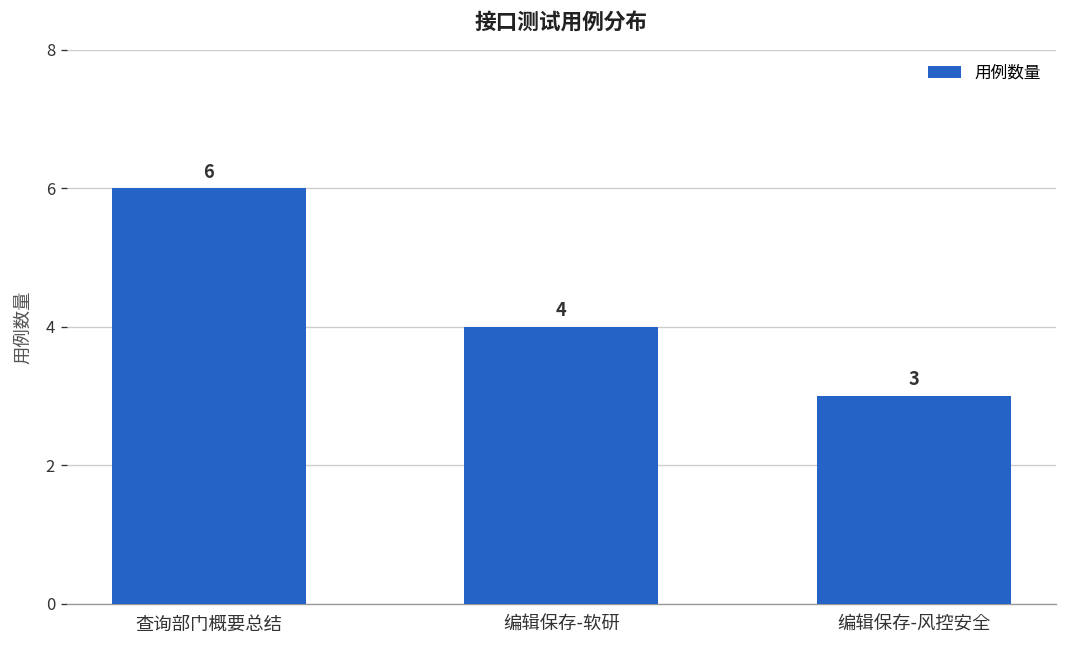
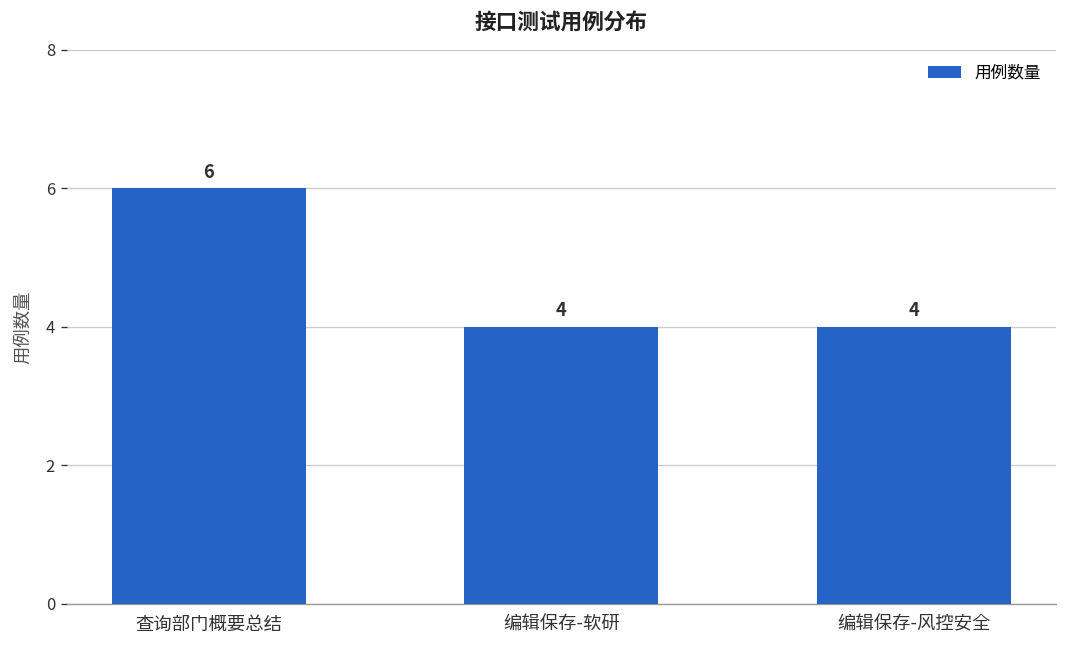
  {
    "查询部门概要总结": 6,
    "编辑保存-软研": 4,
-   "编辑保存-风控安全": 3
+   "编辑保存-风控安全": 4
  }
